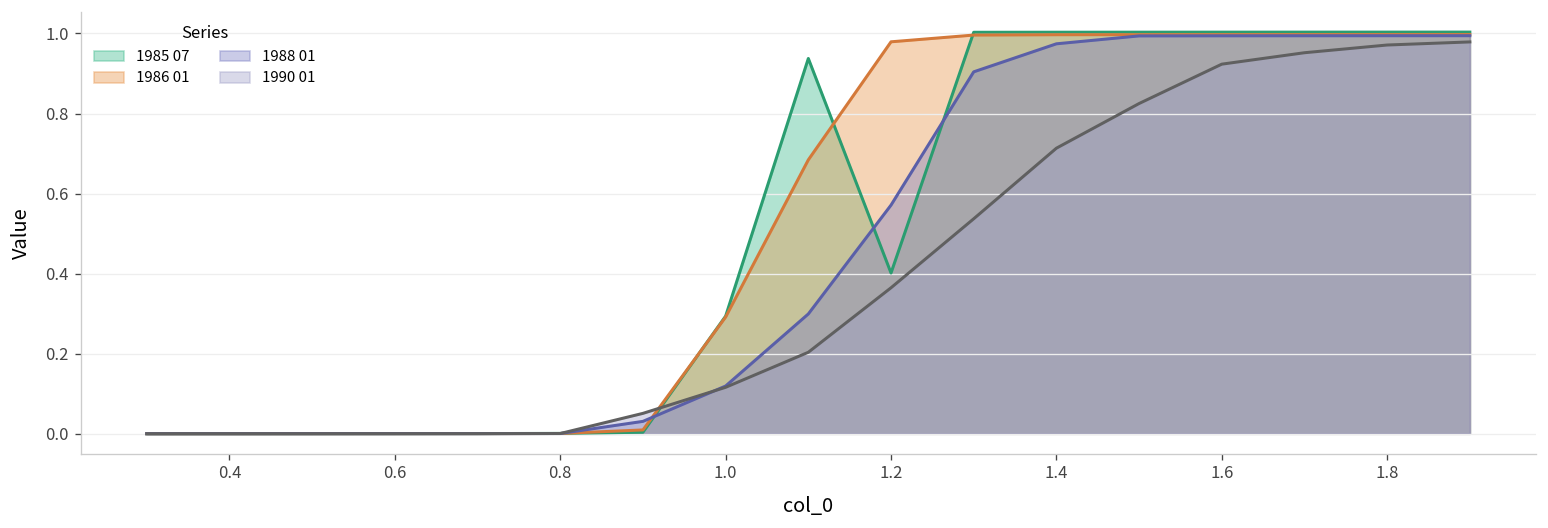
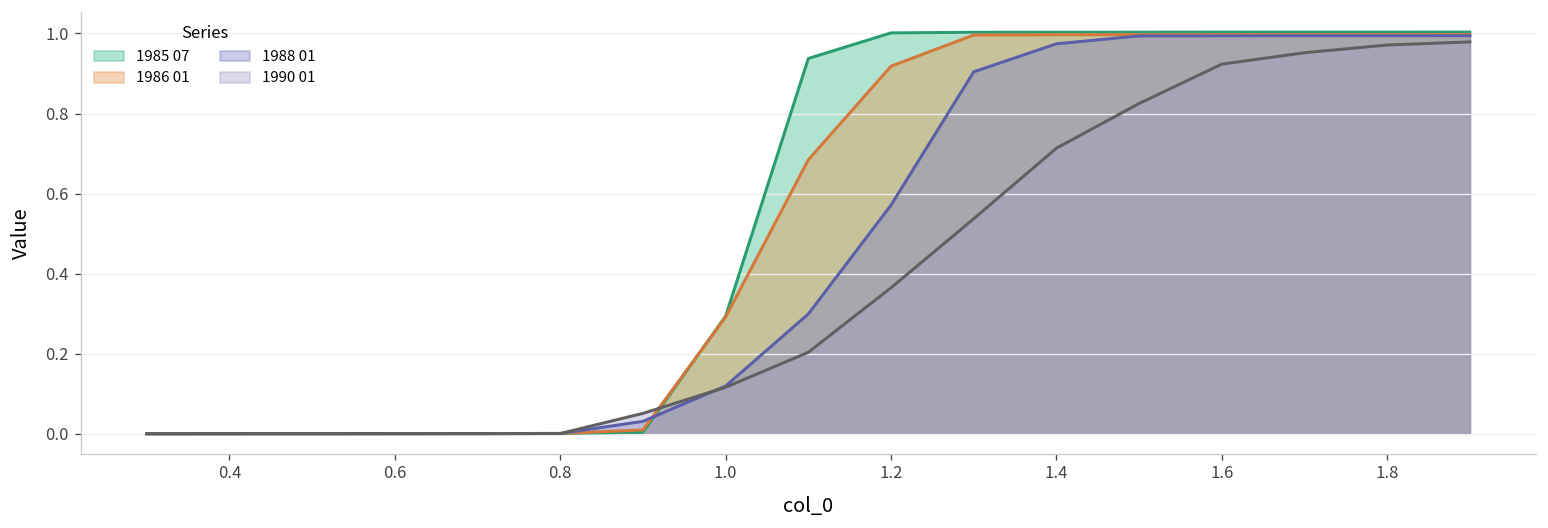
  {
    "1985 07": {
-     "1.2": 0.40
+     "1.2": 1.00
    },
    "1986 01": {
-     "1.2": 0.98
+     "1.2": 0.92
    }
  }
